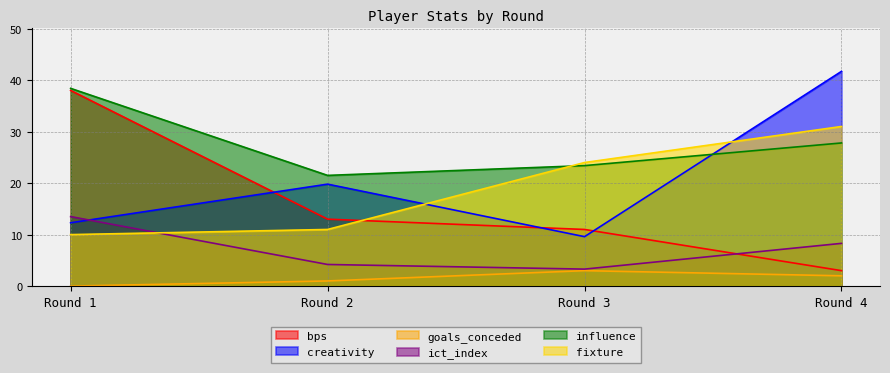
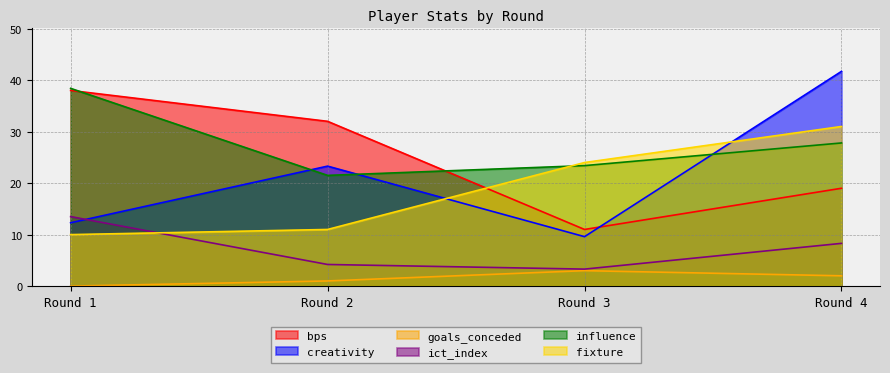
  {
    "bps": {
-     "Round 2": 13,
+     "Round 2": 32,
      "Round 3": 11,
-     "Round 4": 3
+     "Round 4": 19
    },
    "creativity": {
      "Round 1": 12,
-     "Round 2": 20,
+     "Round 2": 23,
      "Round 3": 10,
      "Round 4": 42
    },
    "ict_index": {
      "Round 1": 14,
      "Round 2": 4,
      "Round 4": 8
    },
    "influence": {
      "Round 2": 22,
      "Round 3": 23,
      "Round 4": 28
    }
  }
